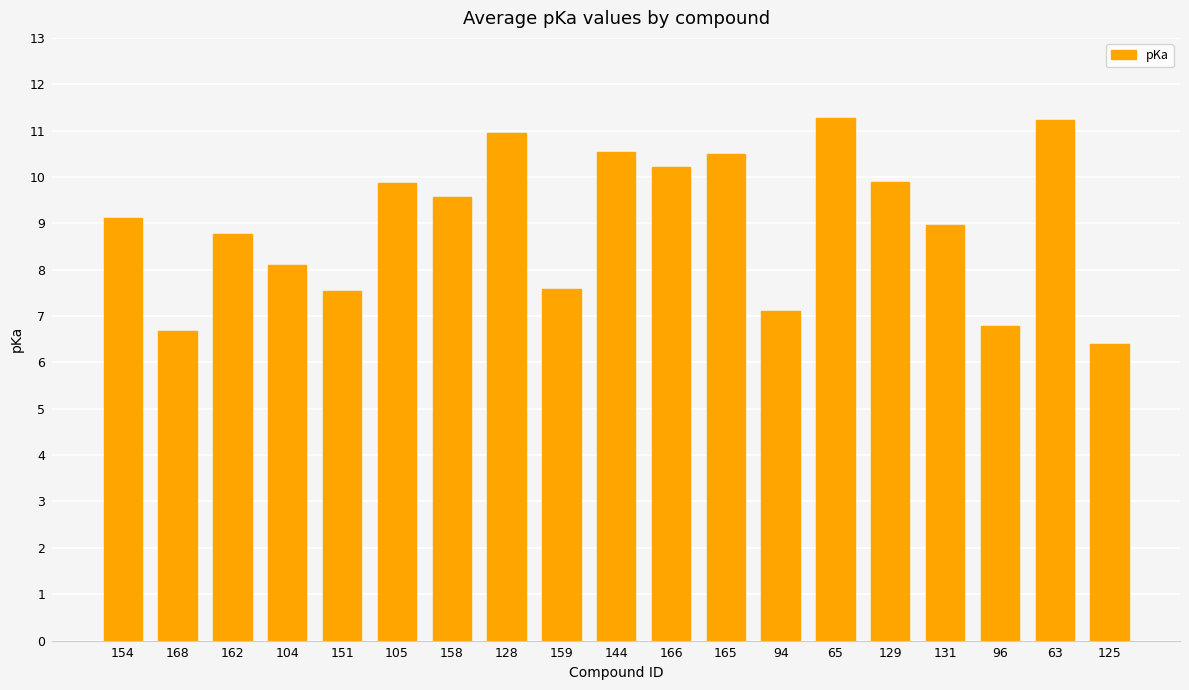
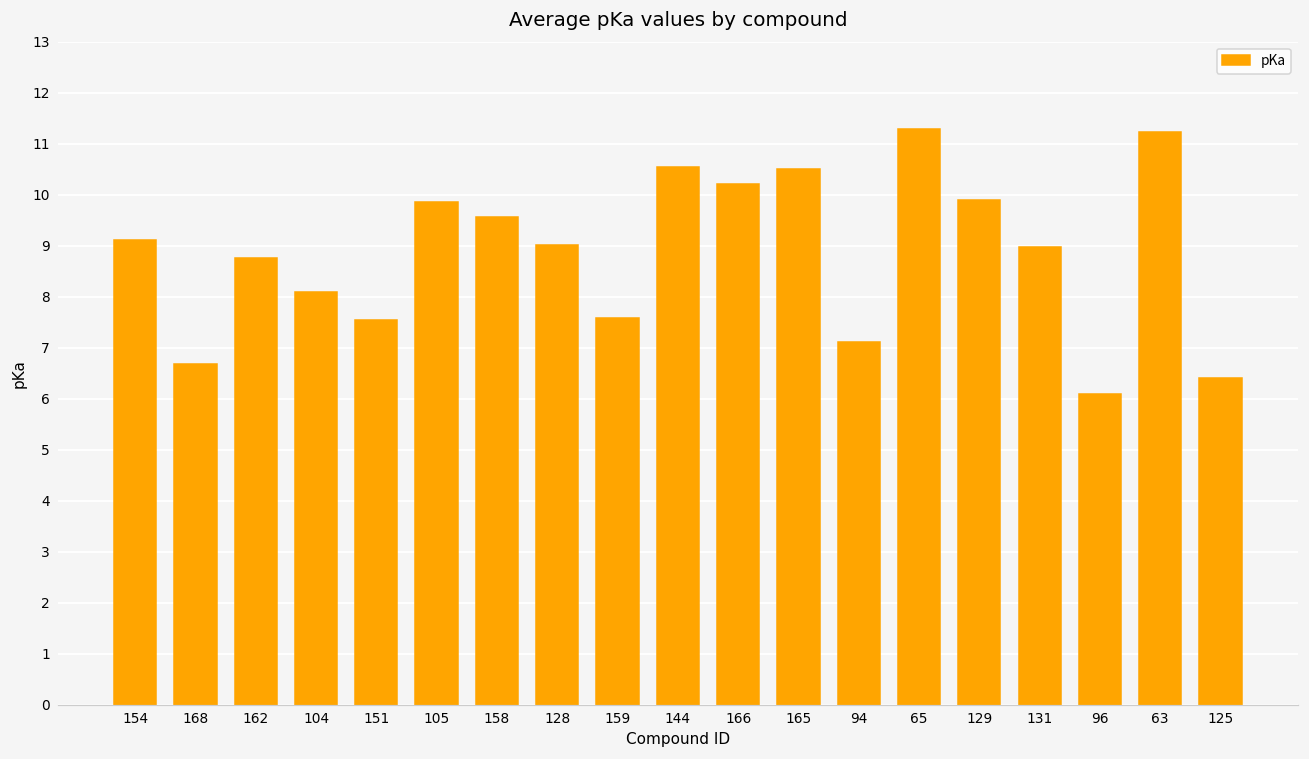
  {
    "154": 9.1,
    "168": 6.7,
    "162": 8.8,
    "104": 8.1,
    "151": 7.5,
    "105": 9.9,
    "158": 9.6,
-   "128": 11.0,
+   "128": 9.0,
    "159": 7.6,
    "144": 10.5,
    "166": 10.2,
    "165": 10.5,
    "94": 7.1,
    "65": 11.3,
    "129": 9.9,
    "131": 9.0,
-   "96": 6.8,
+   "96": 6.1,
    "63": 11.2,
    "125": 6.4
  }
